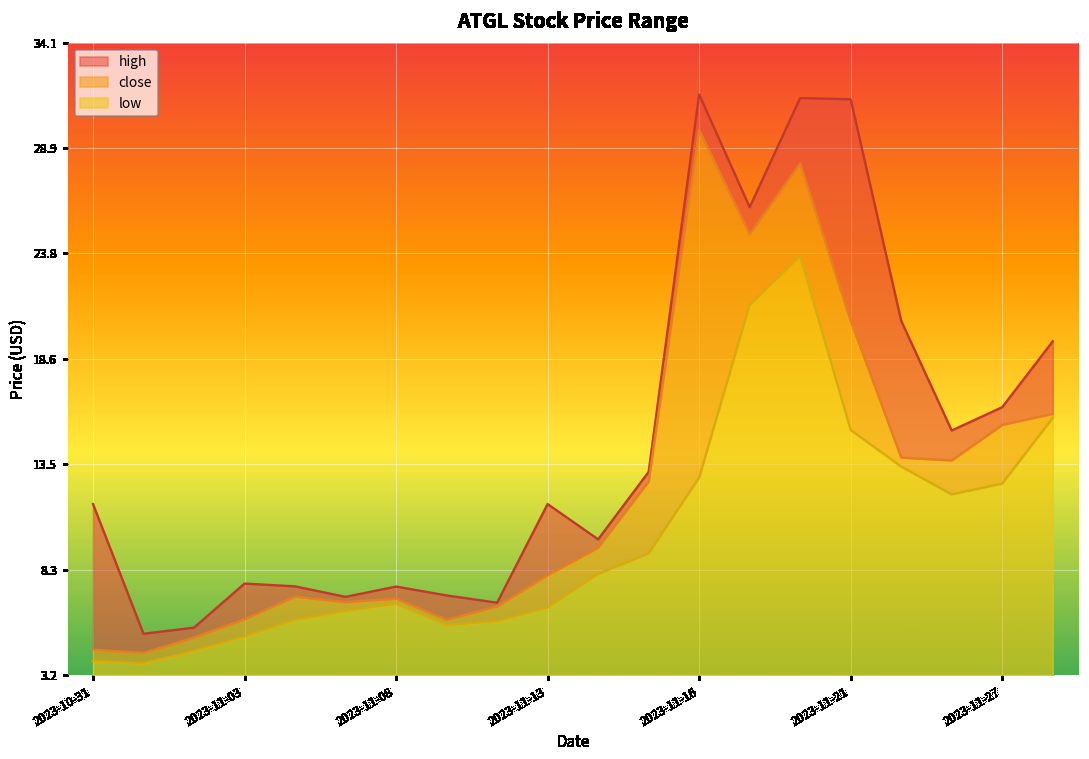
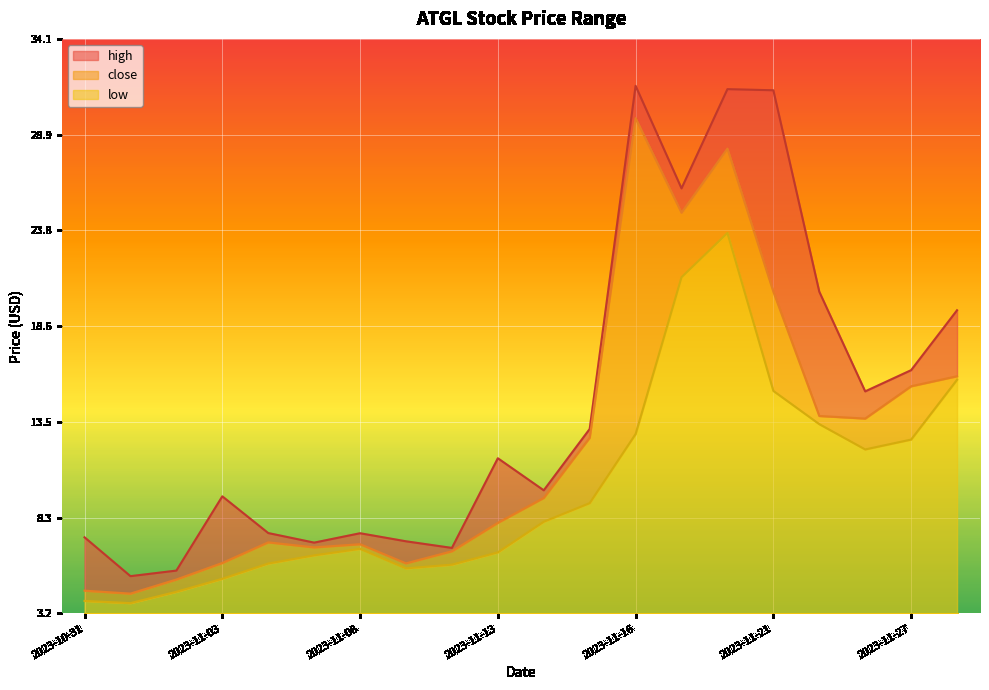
  {
    "high": {
-     "2023-10-31": 11.5,
-     "2023-11-03": 7.6,
+     "2023-10-31": 7.3,
+     "2023-11-03": 9.5,
      "2023-11-08": 7.5,
      "2023-11-13": 11.5,
      "2023-11-16": 31.6,
      "2023-11-21": 31.3,
      "2023-11-27": 16.3
    }
  }
